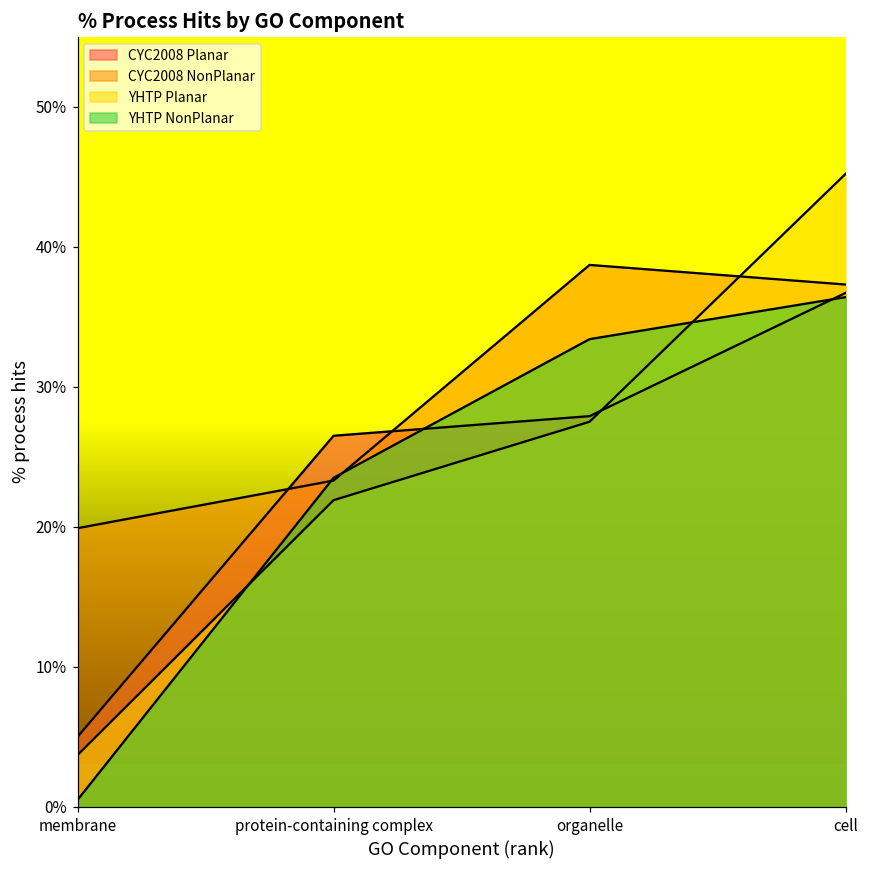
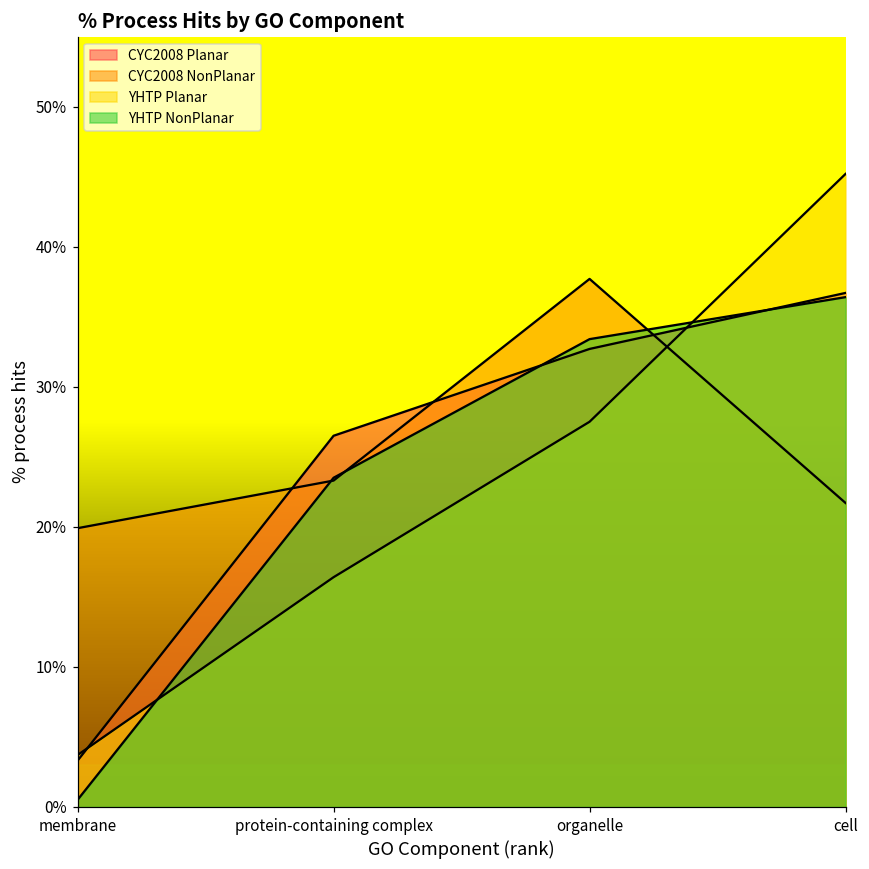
  {
    "CYC2008 Planar": {
-     "membrane": "5.0%",
+     "membrane": "3.3%",
      "protein-containing complex": "26.5%",
-     "organelle": "27.9%",
+     "organelle": "32.7%",
      "cell": "36.7%"
    },
    "CYC2008 NonPlanar": {
      "membrane": "19.9%",
      "protein-containing complex": "23.3%",
-     "organelle": "38.7%",
-     "cell": "37.3%"
+     "organelle": "37.7%",
+     "cell": "21.7%"
    },
    "YHTP Planar": {
      "membrane": "3.7%",
-     "protein-containing complex": "21.9%",
+     "protein-containing complex": "16.4%",
      "organelle": "27.5%",
      "cell": "45.2%"
    },
    "YHTP NonPlanar": {
      "membrane": "0.5%",
      "protein-containing complex": "23.5%",
      "organelle": "33.4%",
      "cell": "36.4%"
    }
  }
